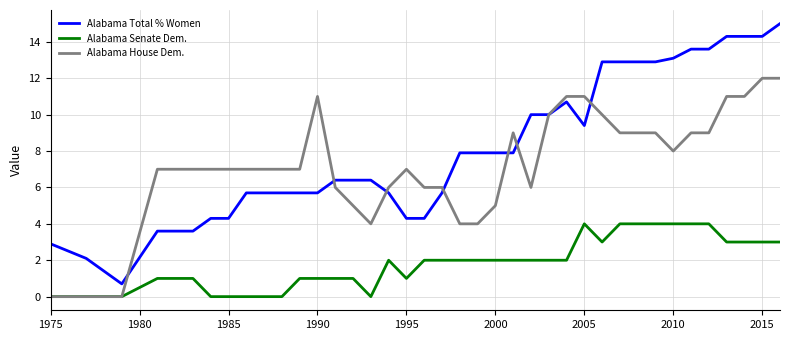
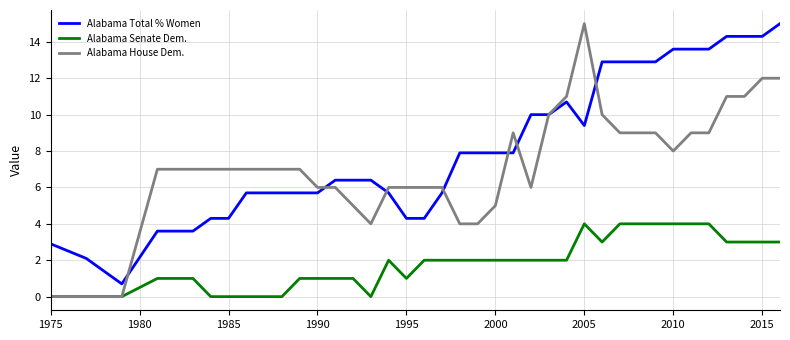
  {
    "Alabama Total % Women": {
      "1975": 2.9,
      "1985": 4.3,
      "1990": 5.7,
      "1995": 4.3,
      "2000": 7.9,
      "2005": 9.4,
-     "2010": 13.1,
+     "2010": 13.6,
      "2015": 14.3
    },
    "Alabama Senate Dem.": {
      "1985": 0.0,
      "1990": 1.0,
      "1995": 1.0,
      "2000": 2.0,
      "2005": 4.0,
      "2010": 4.0,
      "2015": 3.0
    },
    "Alabama House Dem.": {
      "1985": 7,
-     "1990": 11,
-     "1995": 7,
+     "1990": 6,
+     "1995": 6,
      "2000": 5,
-     "2005": 11,
+     "2005": 15,
      "2010": 8,
      "2015": 12
    }
  }
